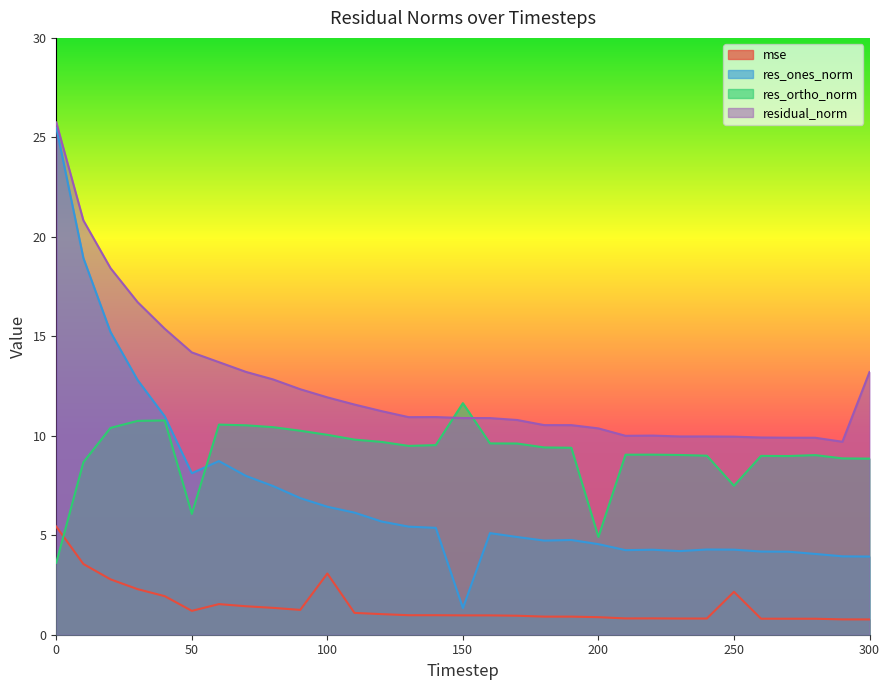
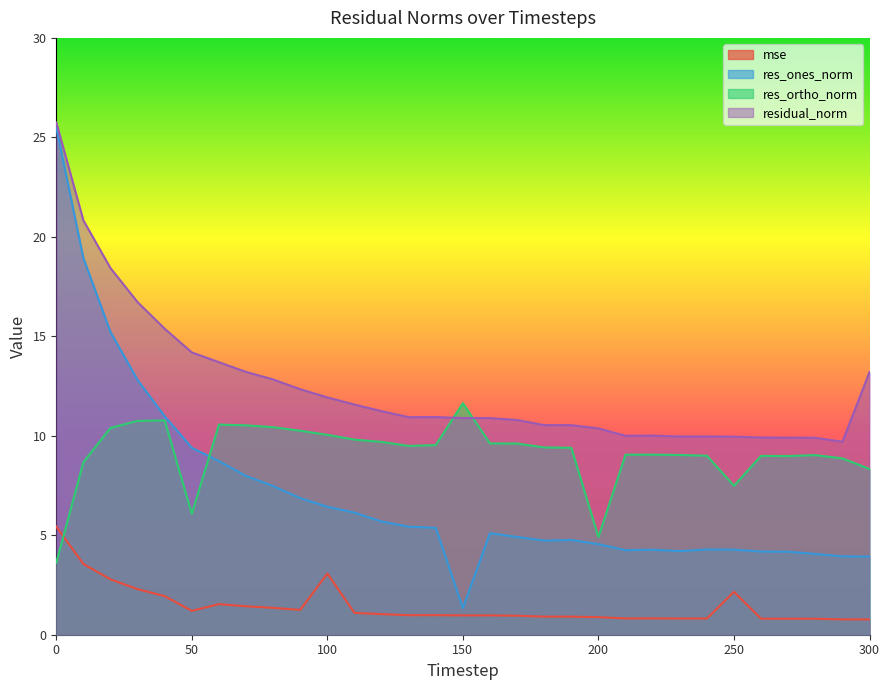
  {
    "mse": {
      "0": 5.4,
      "50": 1.2,
      "100": 3.1,
      "150": 1.0,
      "200": 0.9,
      "250": 2.2,
      "300": 0.8
    },
    "res_ones_norm": {
      "0": 25.5,
-     "50": 8.1,
+     "50": 9.4,
      "100": 6.4,
      "150": 1.3,
      "200": 4.6,
      "250": 4.3,
      "300": 3.9
    },
    "res_ortho_norm": {
      "0": 3.6,
      "50": 6.1,
      "100": 10.0,
      "150": 11.6,
      "200": 4.9,
      "250": 7.5,
-     "300": 8.9
+     "300": 8.3
    },
    "residual_norm": {
      "0": 25.8,
      "50": 14.2,
      "100": 11.9,
      "150": 10.9,
      "200": 10.4,
      "250": 10.0,
      "300": 13.2
    }
  }
